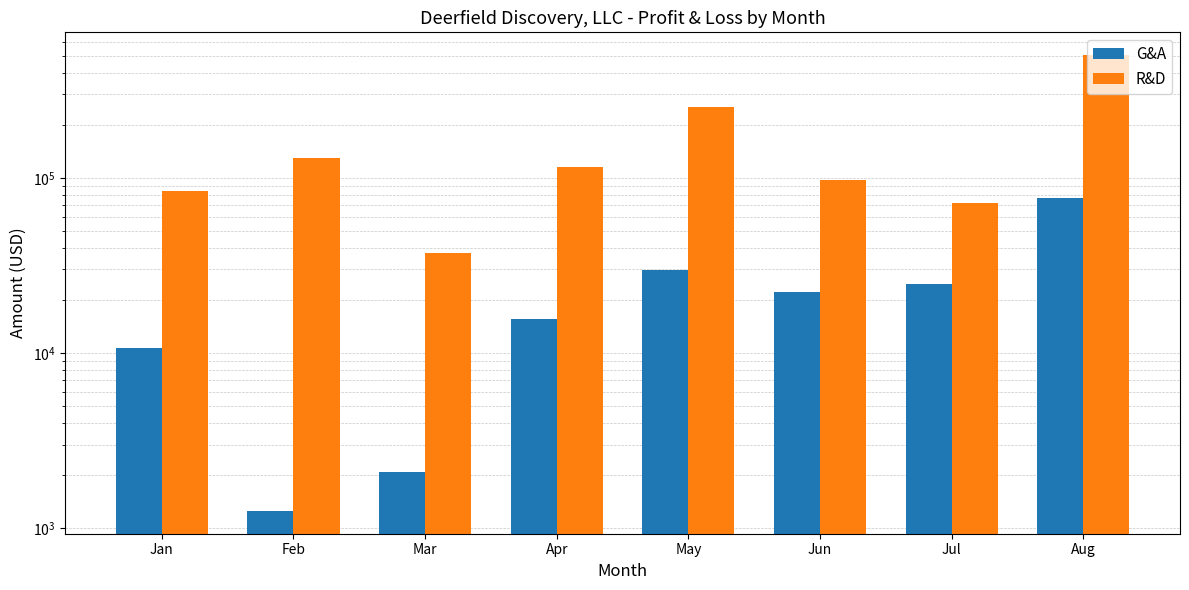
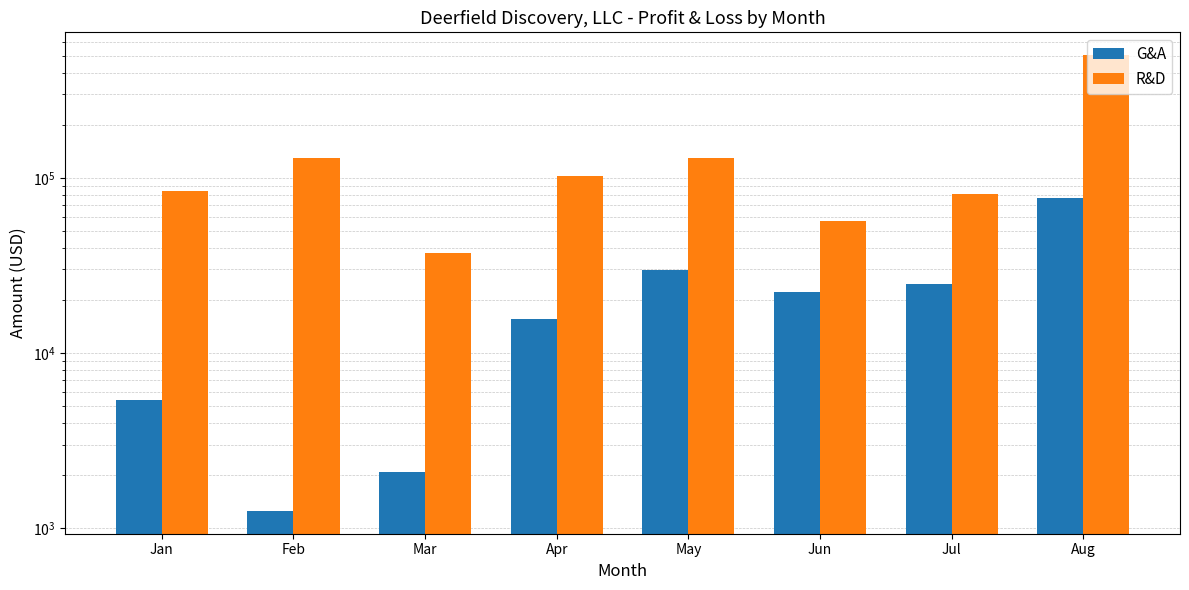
  {
    "G&A": {
-     "Jan": 11000,
+     "Jan": 5400,
      "Feb": 1300,
      "Mar": 2100,
      "Apr": 16000,
      "May": 30000,
      "Jun": 22000,
      "Jul": 25000,
      "Aug": 80000
    },
    "R&D": {
      "Jan": 80000,
      "Feb": 130000,
      "Mar": 37000,
-     "Apr": 120000,
-     "May": 250000,
-     "Jun": 100000,
-     "Jul": 72000
+     "Apr": 100000,
+     "May": 130000,
+     "Jun": 57000,
+     "Jul": 80000
    }
  }
